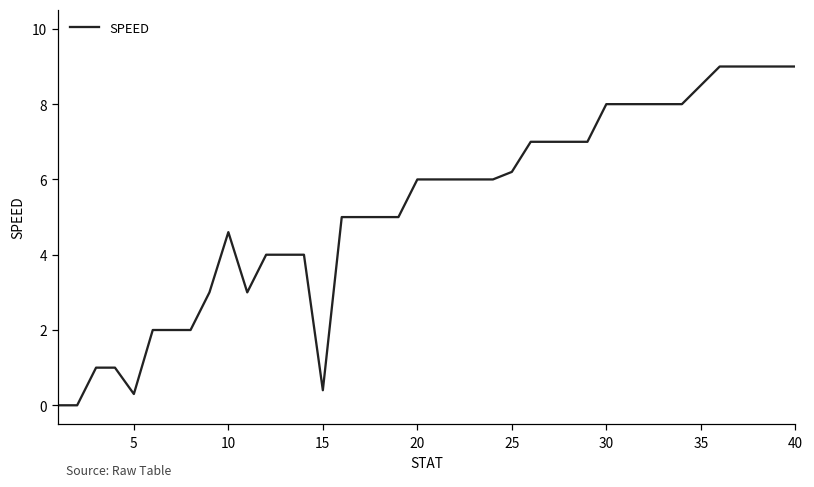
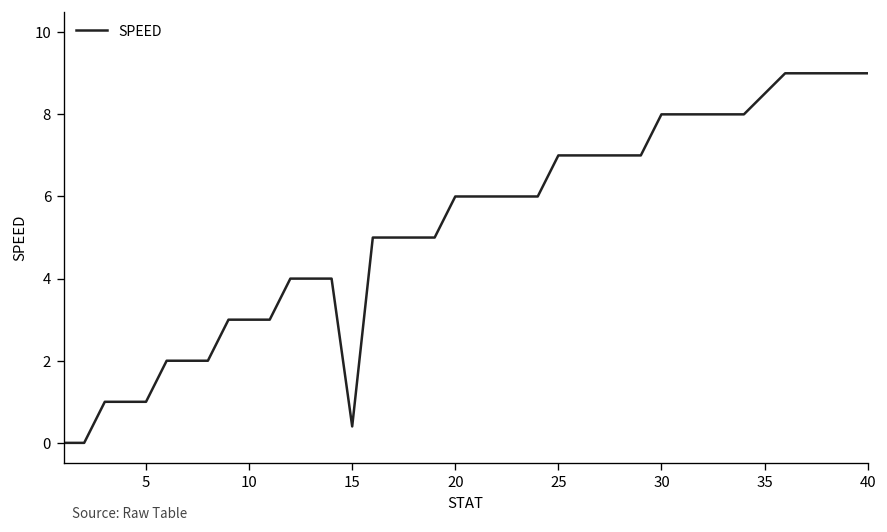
  {
-   "5": 0.3,
-   "10": 4.6,
+   "5": 1.0,
+   "10": 3.0,
    "15": 0.4,
    "20": 6.0,
-   "25": 6.2,
+   "25": 7.0,
    "30": 8.0,
    "35": 8.5,
    "40": 9.0
  }
